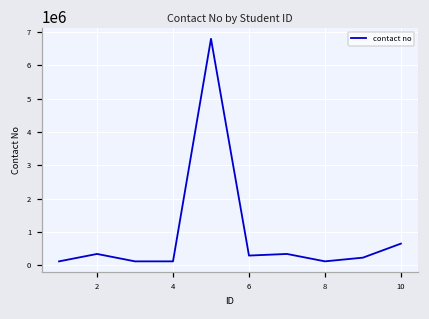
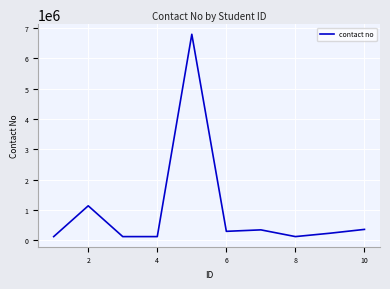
  {
-   "2": 300000,
+   "2": 1100000,
    "4": 100000,
    "6": 300000,
    "8": 100000,
-   "10": 700000
+   "10": 400000
  }
